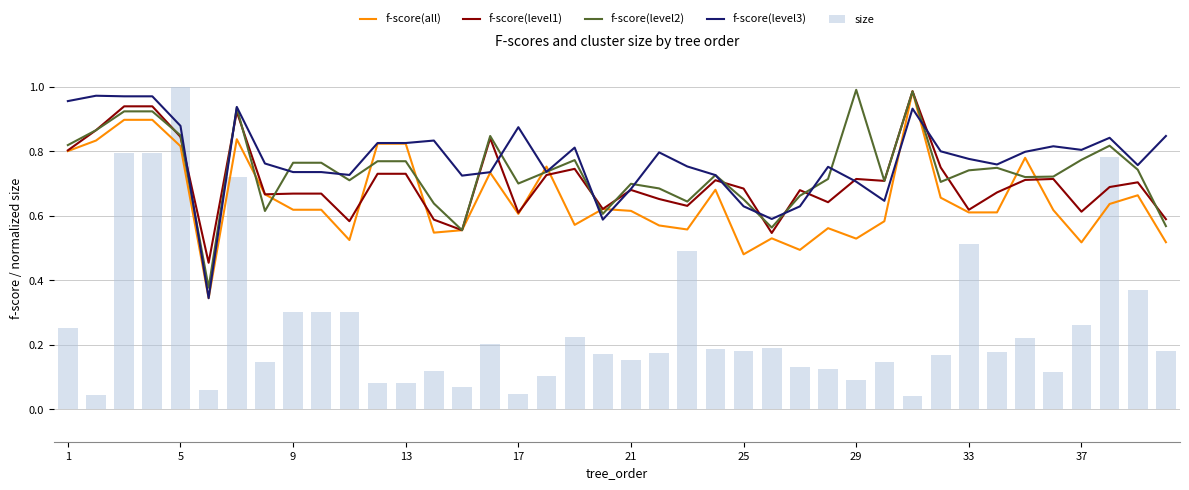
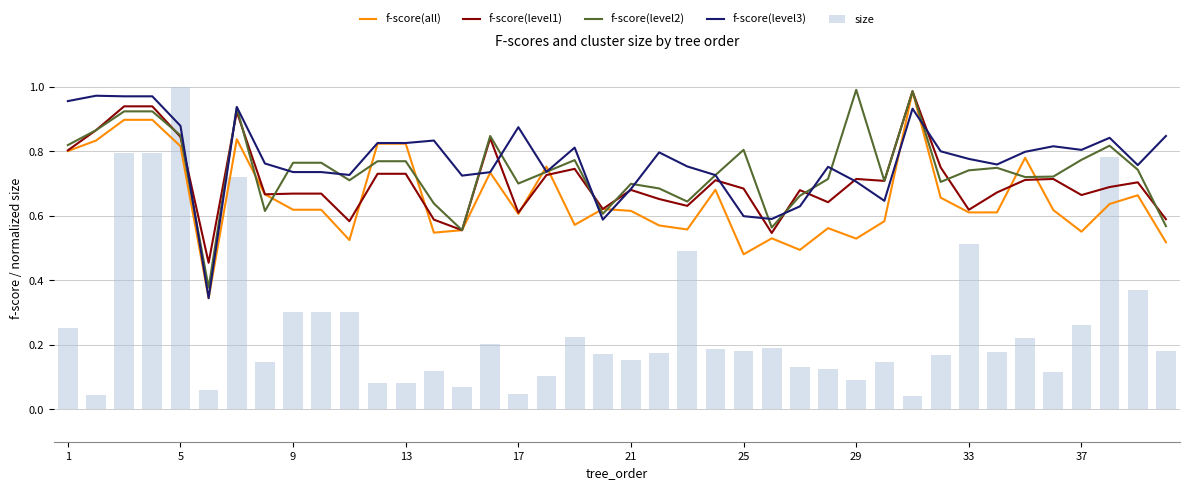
  {
    "size": {
      "1": 0.25,
      "5": 1.00,
      "9": 0.30,
      "13": 0.08,
      "17": 0.05,
      "21": 0.15,
      "25": 0.18,
      "29": 0.09,
      "33": 0.51,
      "37": 0.26
    },
    "f-score(all)": {
      "5": 0.82,
      "9": 0.62,
      "21": 0.62,
      "25": 0.48,
      "29": 0.53,
      "33": 0.61,
-     "37": 0.52
+     "37": 0.55
    },
    "f-score(level1)": {
      "9": 0.67,
      "13": 0.73,
      "25": 0.68,
      "29": 0.71,
      "33": 0.62,
-     "37": 0.61
+     "37": 0.66
    },
    "f-score(level2)": {
      "1": 0.82,
      "9": 0.76,
      "13": 0.77,
      "17": 0.70,
      "21": 0.70,
-     "25": 0.65,
+     "25": 0.80,
      "29": 0.99,
      "33": 0.74,
      "37": 0.77
    },
    "f-score(level3)": {
      "1": 0.96,
      "5": 0.88,
      "9": 0.74,
      "17": 0.87,
-     "25": 0.63,
+     "25": 0.60,
      "29": 0.71,
      "33": 0.78,
      "37": 0.80
    }
  }
